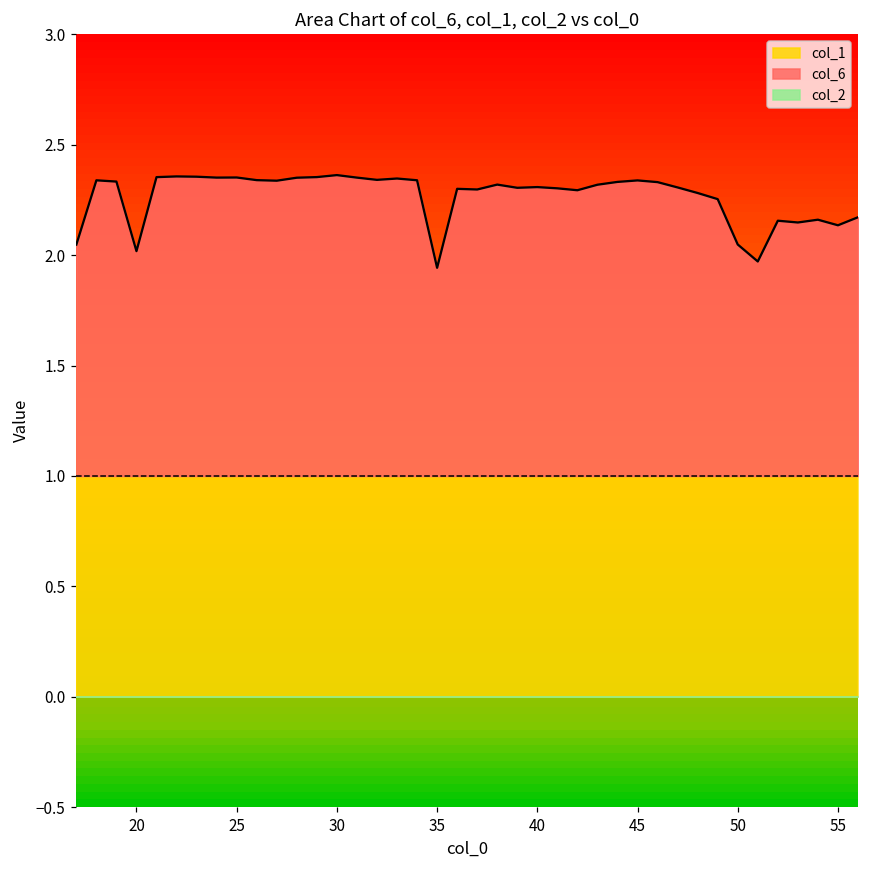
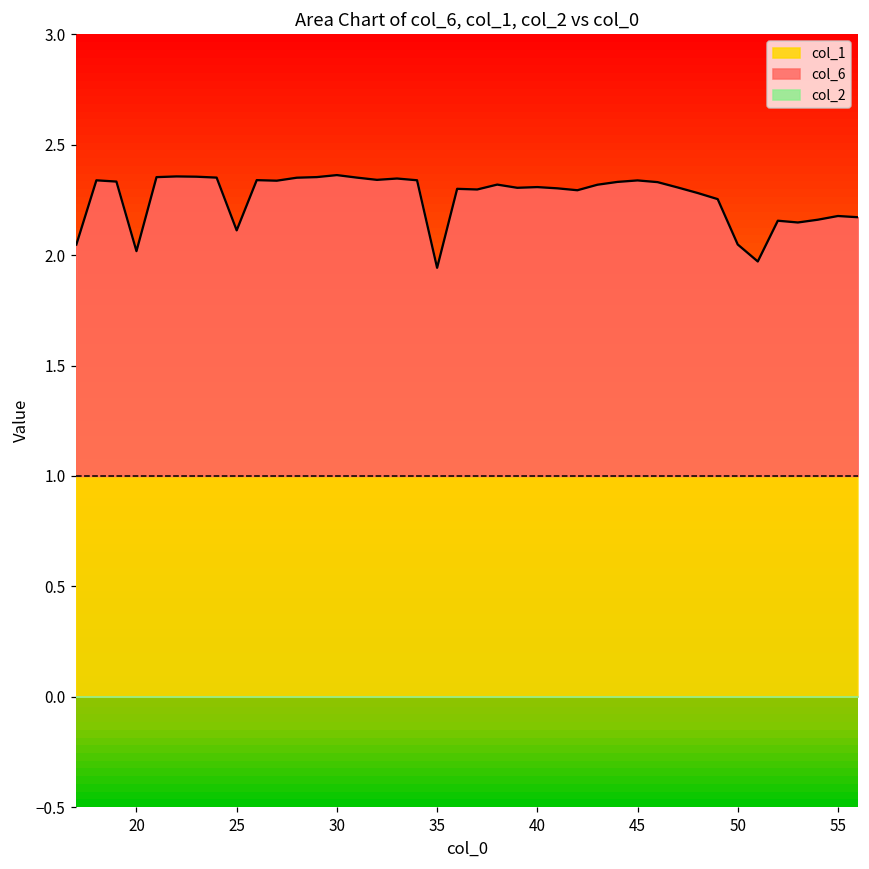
  {
    "col_6": {
      "20": 2.02,
-     "25": 2.35,
+     "25": 2.11,
      "30": 2.36,
      "35": 1.94,
      "40": 2.31,
      "45": 2.34,
      "50": 2.05,
-     "55": 2.14
+     "55": 2.18
    },
    "col_1": {
      "20": 1.00,
      "25": 1.00,
      "30": 1.00,
      "35": 1.00,
      "40": 1.00,
      "45": 1.00,
      "50": 1.00,
      "55": 1.00
    },
    "col_2": {
      "20": 0.00,
      "25": 0.00,
      "30": 0.00,
      "35": 0.00,
      "40": 0.00,
      "45": 0.00,
      "50": 0.00,
      "55": 0.00
    }
  }
